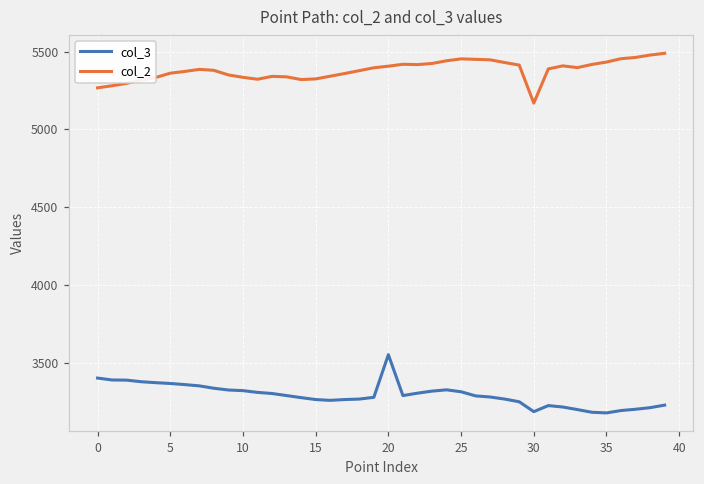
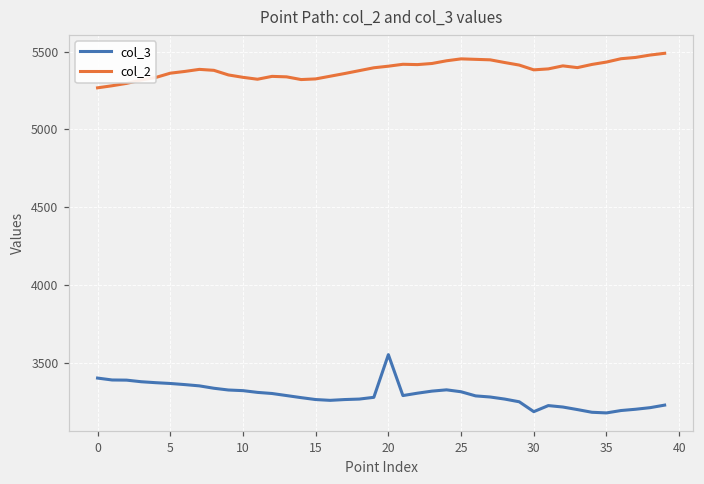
  {
    "col_3": {
      "0": 3400,
      "5": 3370,
      "10": 3320,
      "15": 3260,
      "20": 3550,
      "25": 3310,
      "30": 3190,
      "35": 3180
    },
    "col_2": {
      "0": 5270,
      "5": 5360,
      "10": 5340,
      "15": 5330,
      "20": 5410,
      "25": 5450,
-     "30": 5170,
+     "30": 5380,
      "35": 5430
    }
  }
